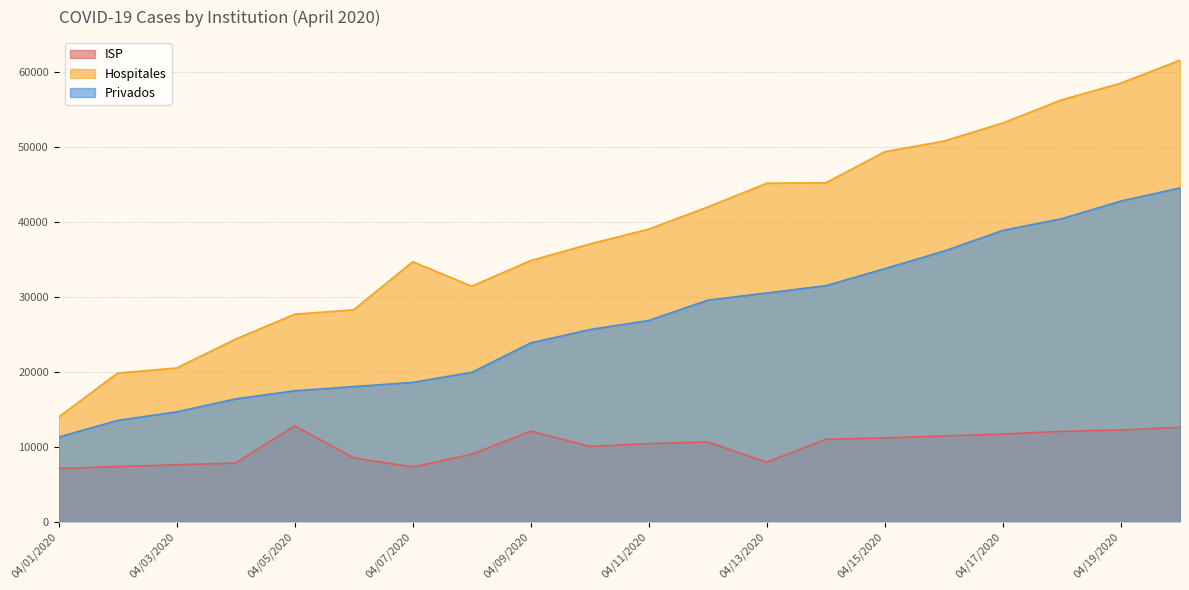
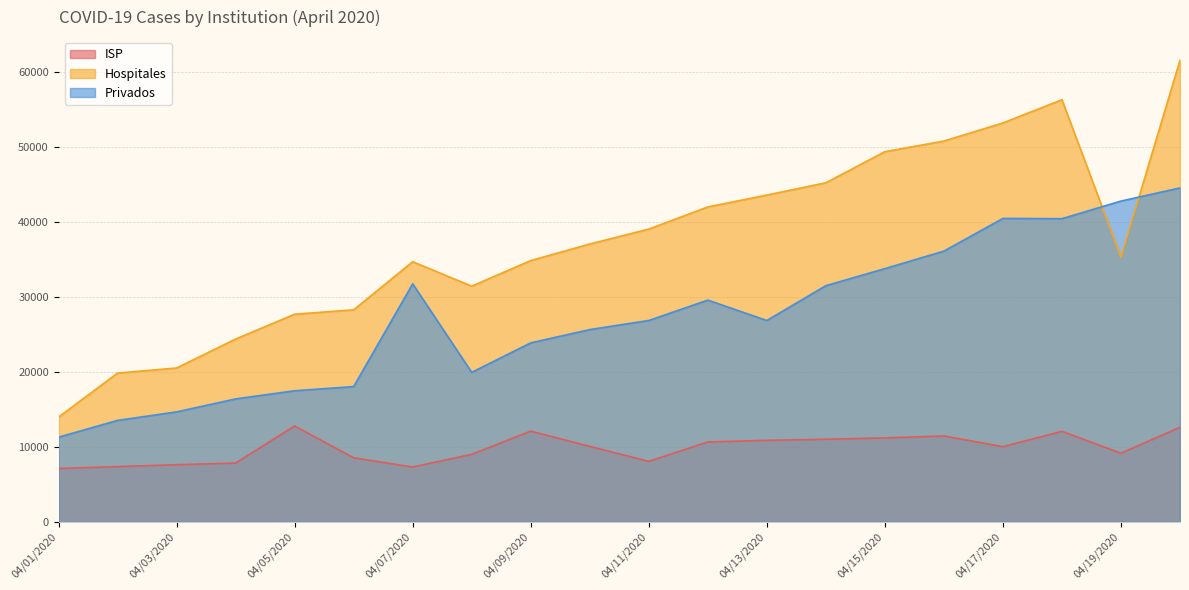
  {
    "ISP": {
      "04/01/2020": 7000,
      "04/03/2020": 8000,
      "04/05/2020": 13000,
      "04/07/2020": 7000,
      "04/09/2020": 12000,
-     "04/11/2020": 10000,
-     "04/13/2020": 8000,
+     "04/11/2020": 8000,
+     "04/13/2020": 11000,
      "04/15/2020": 11000,
-     "04/17/2020": 12000,
-     "04/19/2020": 12000
+     "04/17/2020": 10000,
+     "04/19/2020": 9000
    },
    "Hospitales": {
      "04/01/2020": 14000,
      "04/03/2020": 21000,
      "04/05/2020": 28000,
      "04/07/2020": 35000,
      "04/09/2020": 35000,
      "04/11/2020": 39000,
-     "04/13/2020": 45000,
+     "04/13/2020": 44000,
      "04/15/2020": 49000,
      "04/17/2020": 53000,
-     "04/19/2020": 59000
+     "04/19/2020": 35000
    },
    "Privados": {
      "04/01/2020": 11000,
      "04/03/2020": 15000,
      "04/05/2020": 17000,
-     "04/07/2020": 19000,
+     "04/07/2020": 32000,
      "04/09/2020": 24000,
      "04/11/2020": 27000,
-     "04/13/2020": 31000,
+     "04/13/2020": 27000,
      "04/15/2020": 34000,
-     "04/17/2020": 39000,
+     "04/17/2020": 41000,
      "04/19/2020": 43000
    }
  }
